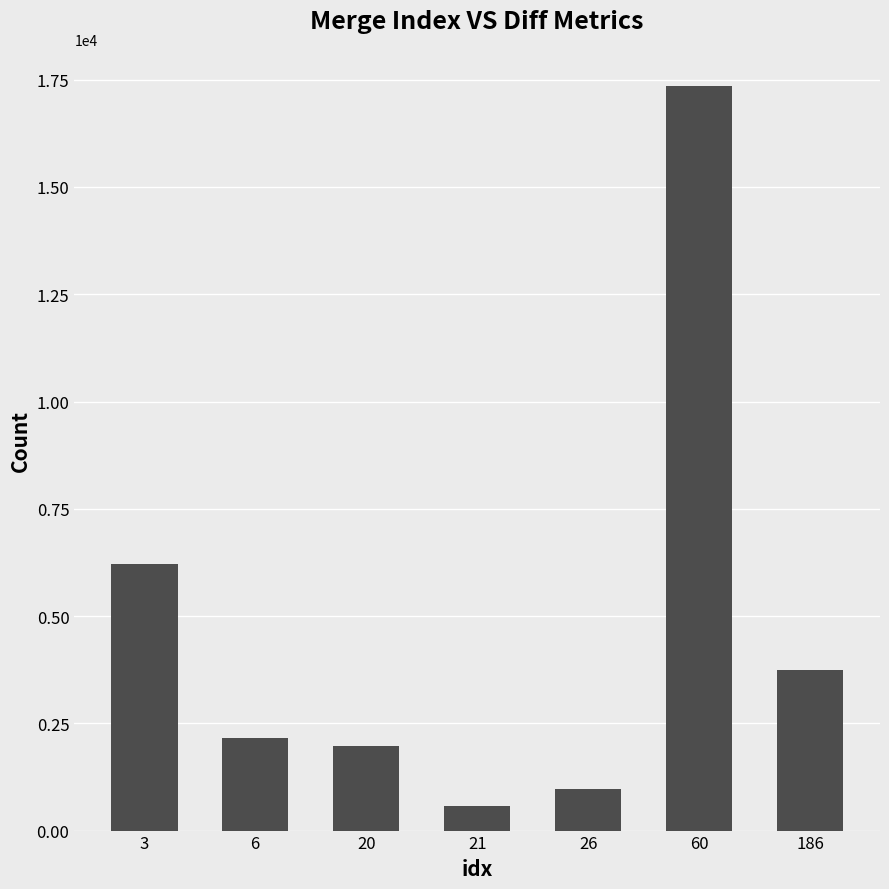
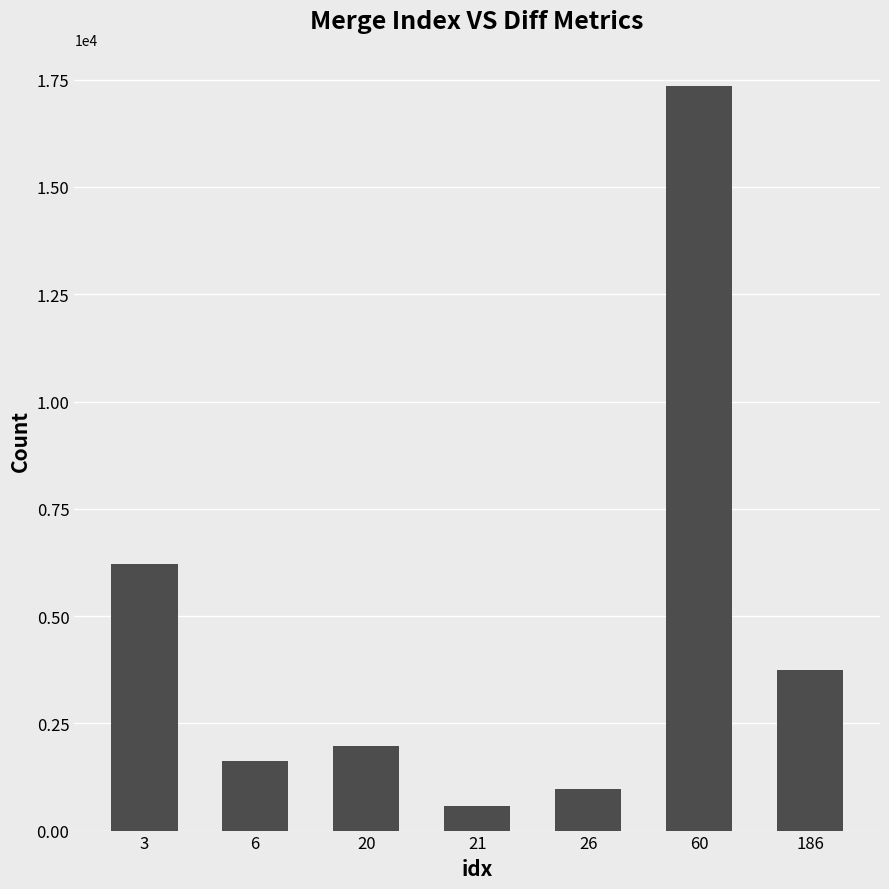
  {
    "3": 6200,
-   "6": 2200,
+   "6": 1600,
    "20": 2000,
    "21": 600,
    "26": 1000,
    "60": 17400,
    "186": 3700
  }
